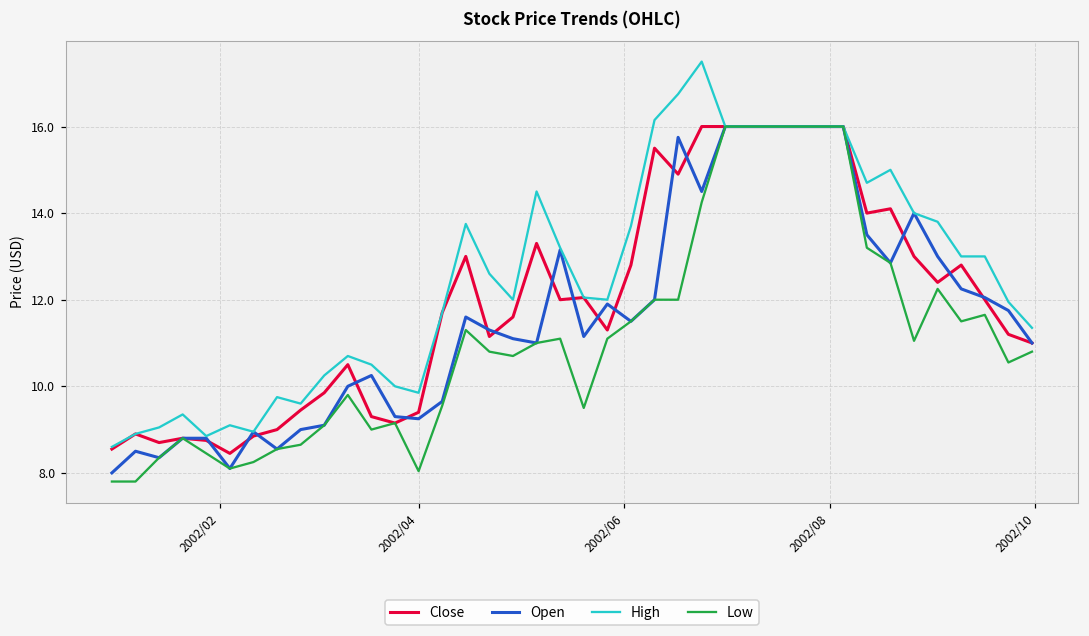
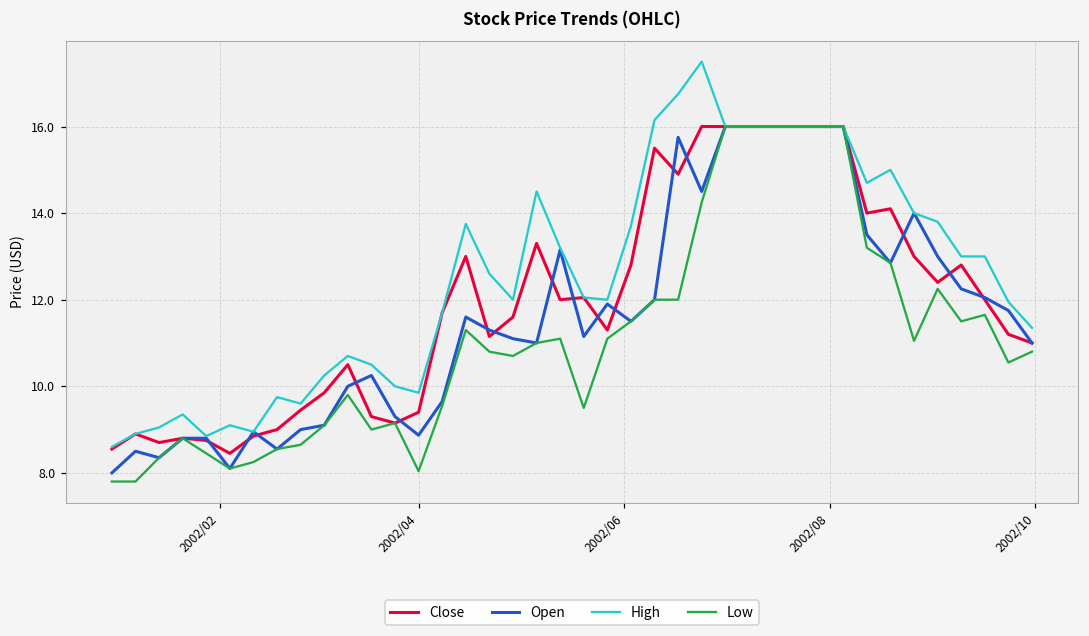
  {
    "Close": {
      "2002/04": 9.4
    },
    "Open": {
-     "2002/04": 9.3
+     "2002/04": 8.9
    },
    "High": {
      "2002/04": 9.9
    },
    "Low": {
      "2002/04": 8.0
    }
  }
